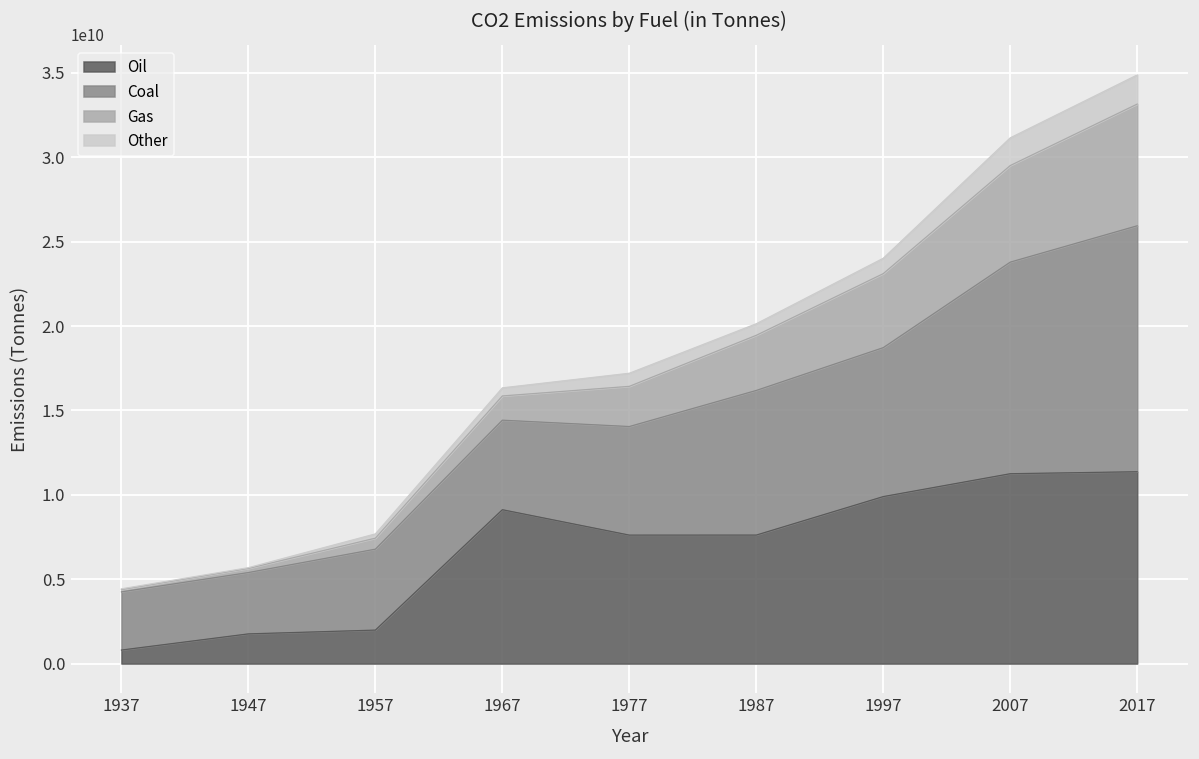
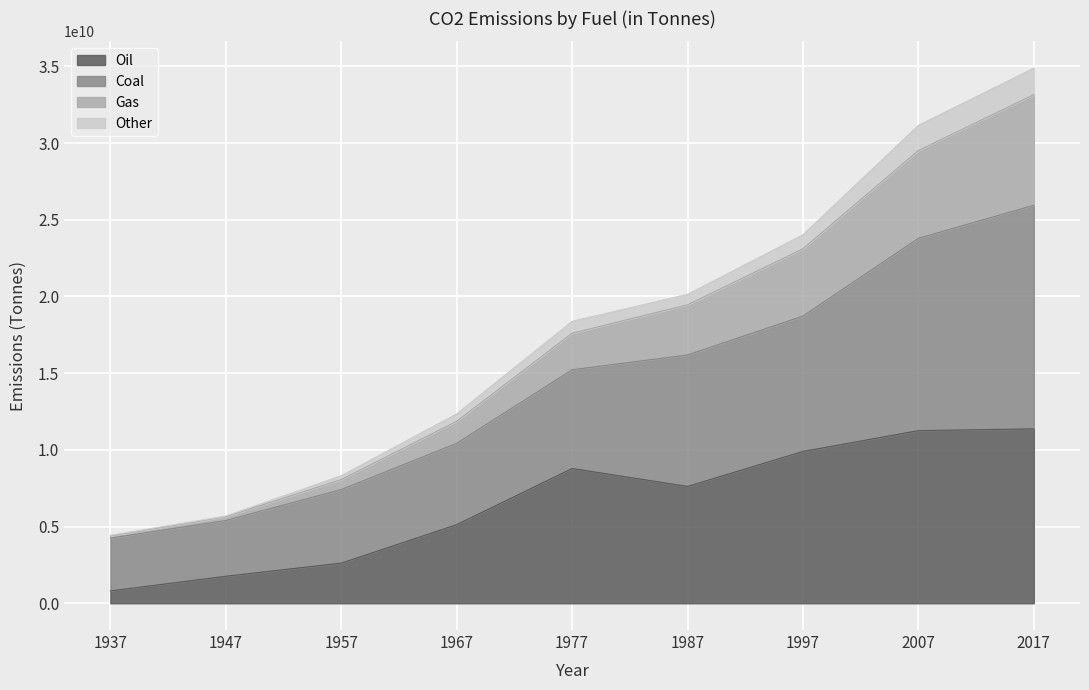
  {
    "Oil": {
      "1937": 800000000,
      "1947": 1800000000,
-     "1957": 2000000000,
-     "1967": 9100000000,
-     "1977": 7600000000,
+     "1957": 2600000000,
+     "1967": 5100000000,
+     "1977": 8800000000,
      "1987": 7600000000,
      "1997": 9900000000,
      "2007": 11300000000,
      "2017": 11400000000
    }
  }
